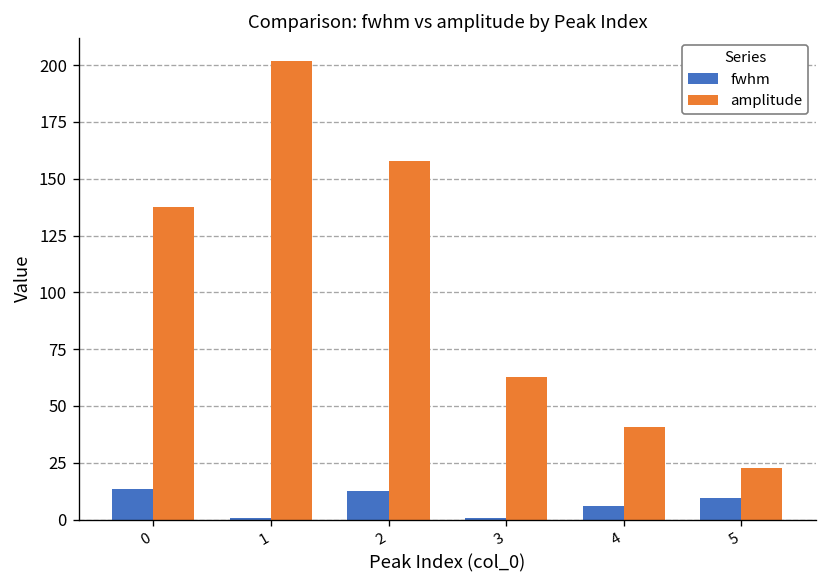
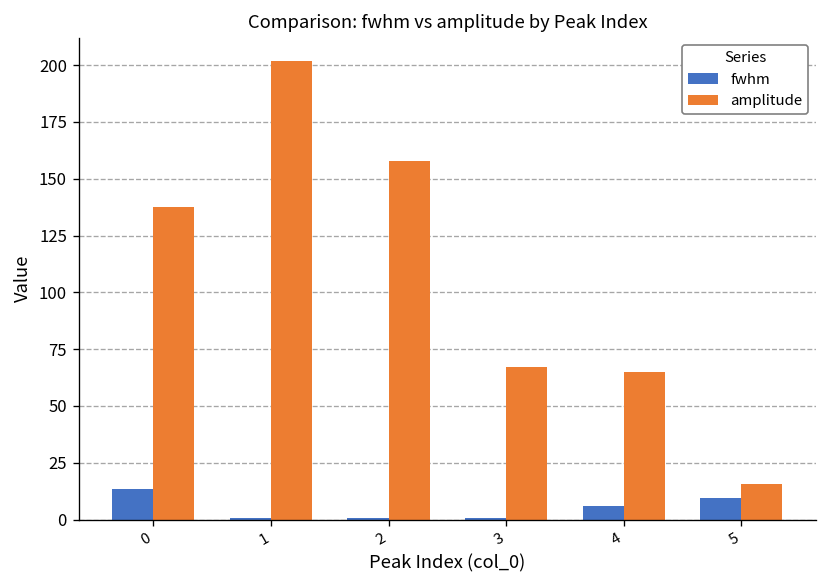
  {
    "fwhm": {
      "0": 13,
-     "2": 13,
+     "2": 1,
      "4": 6,
      "5": 10
    },
    "amplitude": {
      "0": 138,
      "1": 202,
      "2": 158,
-     "3": 63,
-     "4": 41,
-     "5": 23
+     "3": 67,
+     "4": 65,
+     "5": 16
    }
  }
